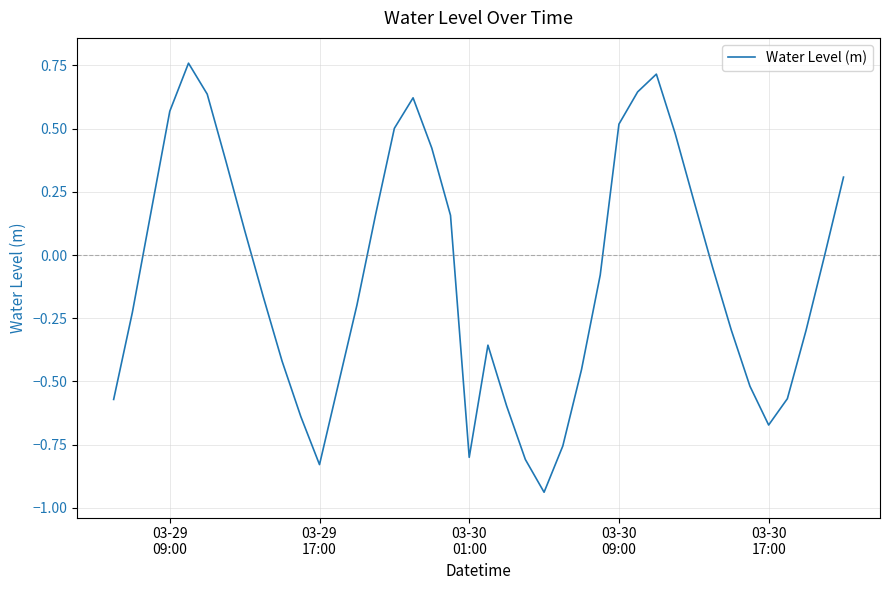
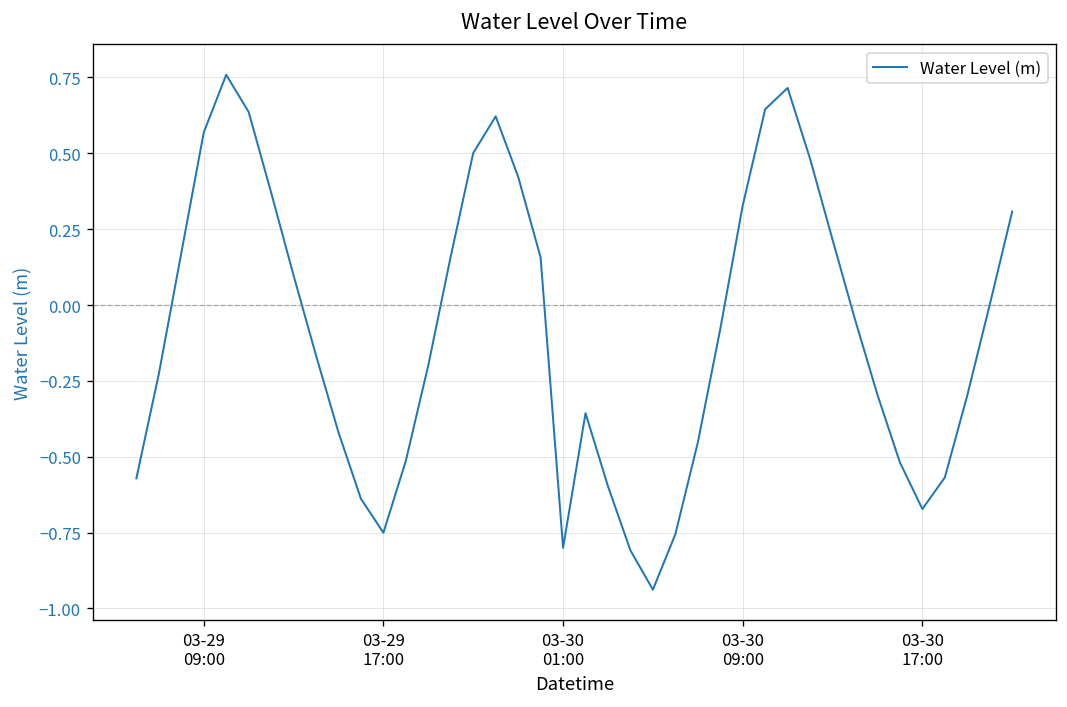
  {
    "03-29 09:00": 0.57,
-   "03-29 17:00": -0.83,
+   "03-29 17:00": -0.75,
    "03-30 01:00": -0.80,
-   "03-30 09:00": 0.52,
+   "03-30 09:00": 0.33,
    "03-30 17:00": -0.67
  }
